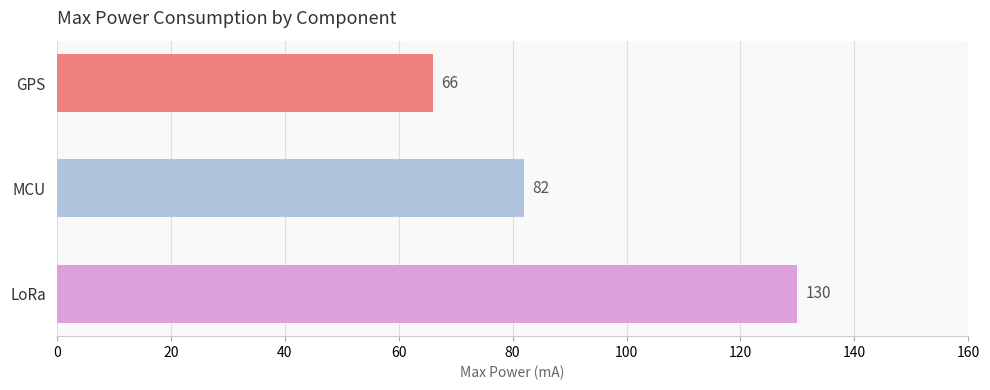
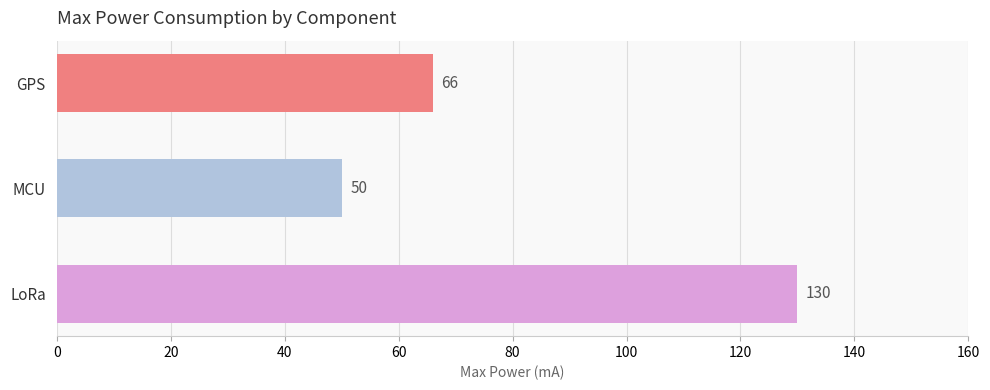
  {
    "GPS": 66,
-   "MCU": 82,
+   "MCU": 50,
    "LoRa": 130
  }
